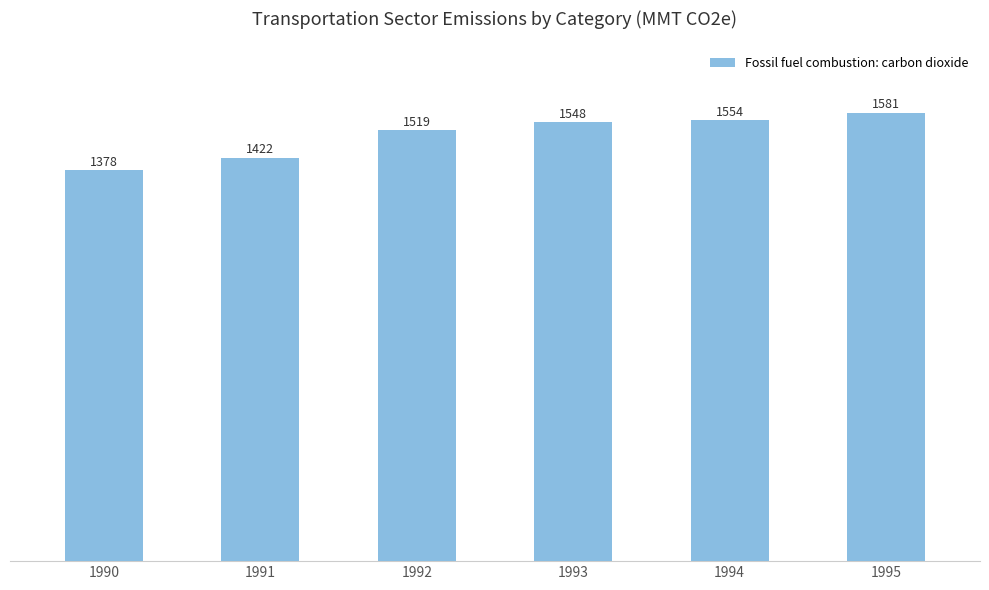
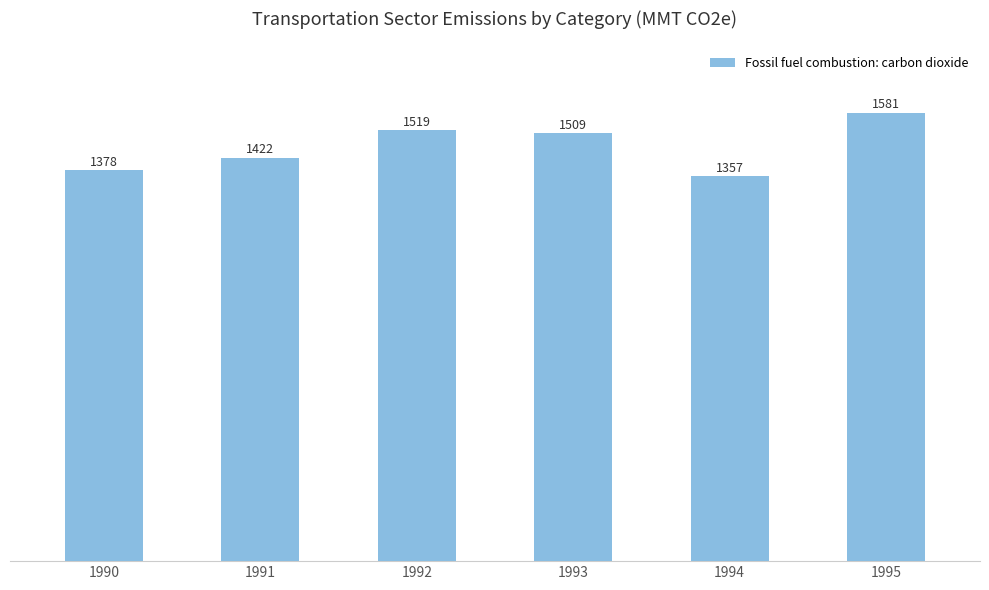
  {
    "1990": 1378,
    "1991": 1422,
    "1992": 1519,
-   "1993": 1548,
-   "1994": 1554,
+   "1993": 1509,
+   "1994": 1357,
    "1995": 1581
  }
